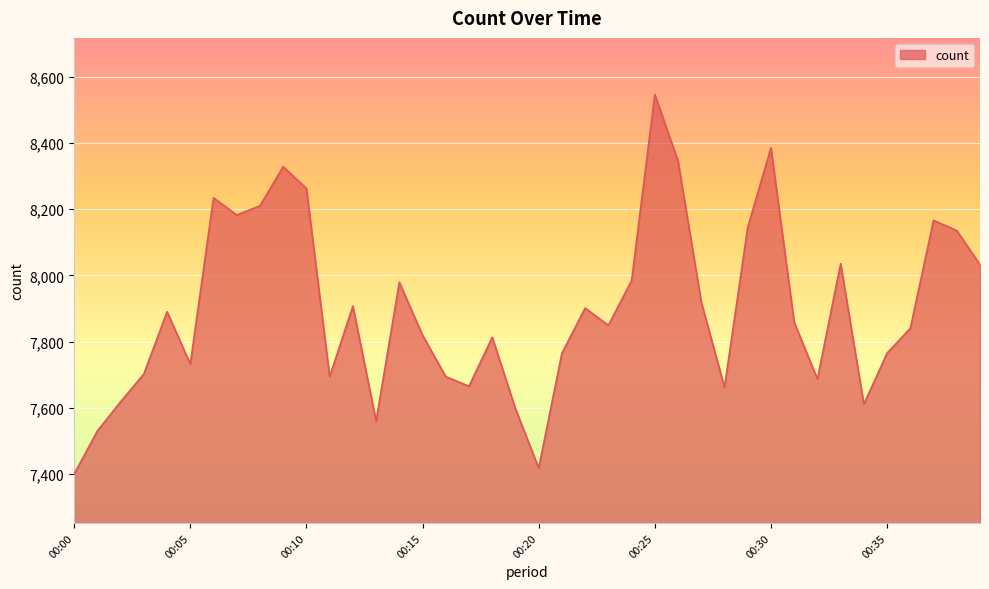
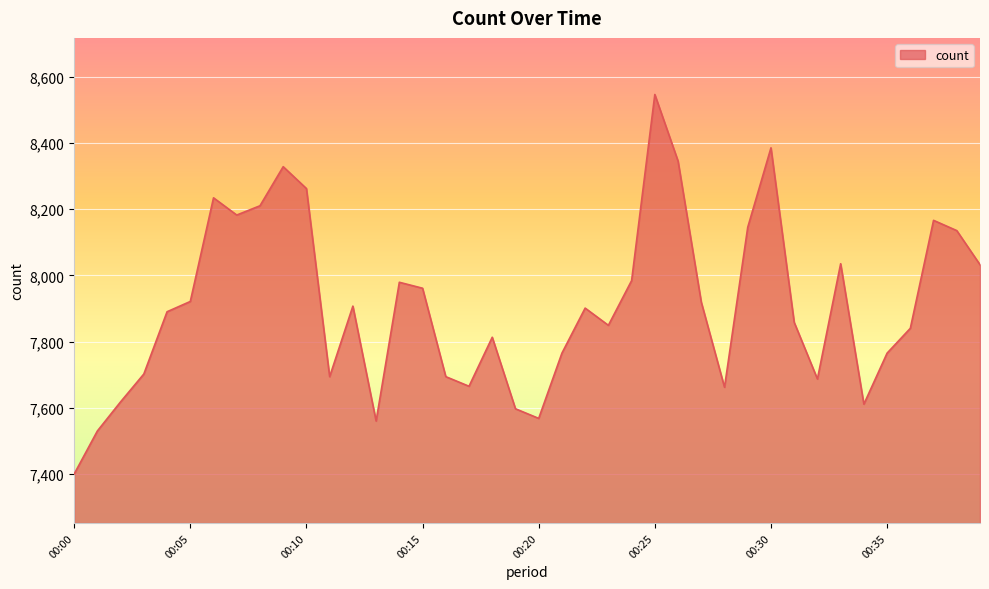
  {
    "00:00": "7,400",
-   "00:05": "7,730",
+   "00:05": "7,920",
    "00:10": "8,260",
-   "00:15": "7,820",
-   "00:20": "7,420",
+   "00:15": "7,960",
+   "00:20": "7,570",
    "00:25": "8,550",
    "00:30": "8,390",
    "00:35": "7,770"
  }
